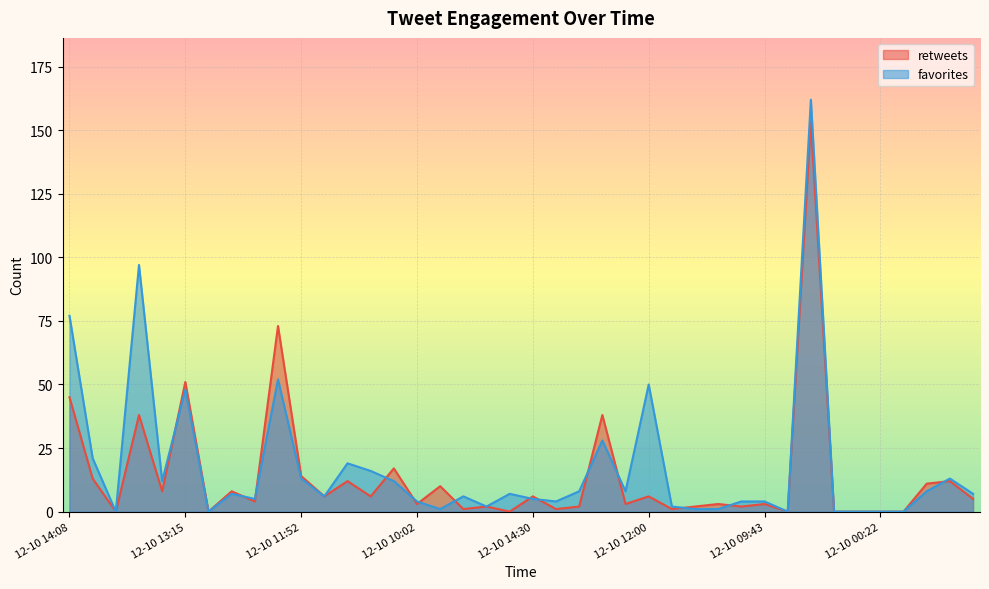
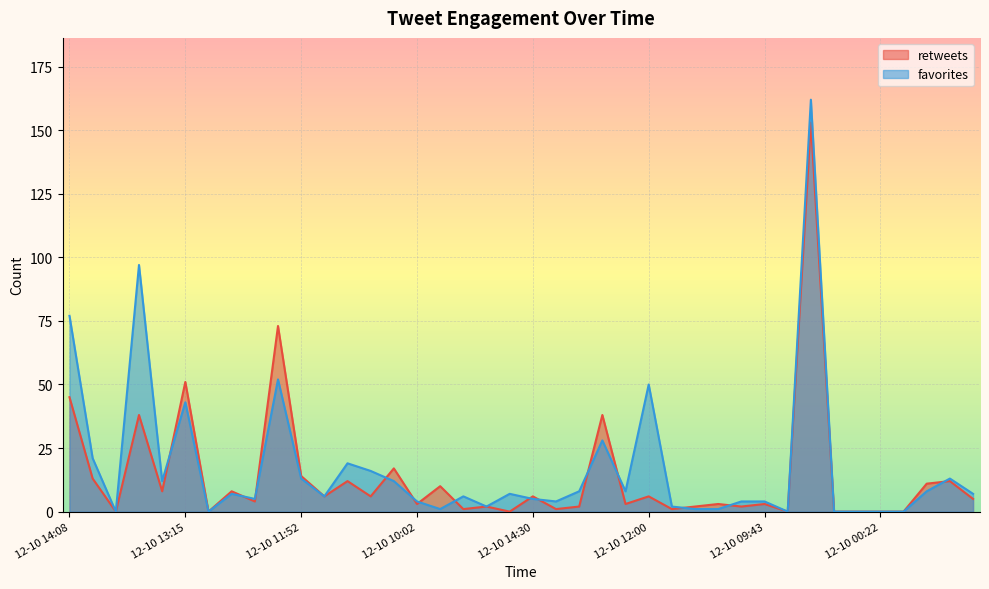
  {
    "retweets": {
      "12-10 14:08": 45,
      "12-10 13:15": 51,
      "12-10 11:52": 14,
      "12-10 12:00": 6
    },
    "favorites": {
      "12-10 14:08": 77,
-     "12-10 13:15": 48,
+     "12-10 13:15": 43,
      "12-10 11:52": 13,
      "12-10 12:00": 50
    }
  }
